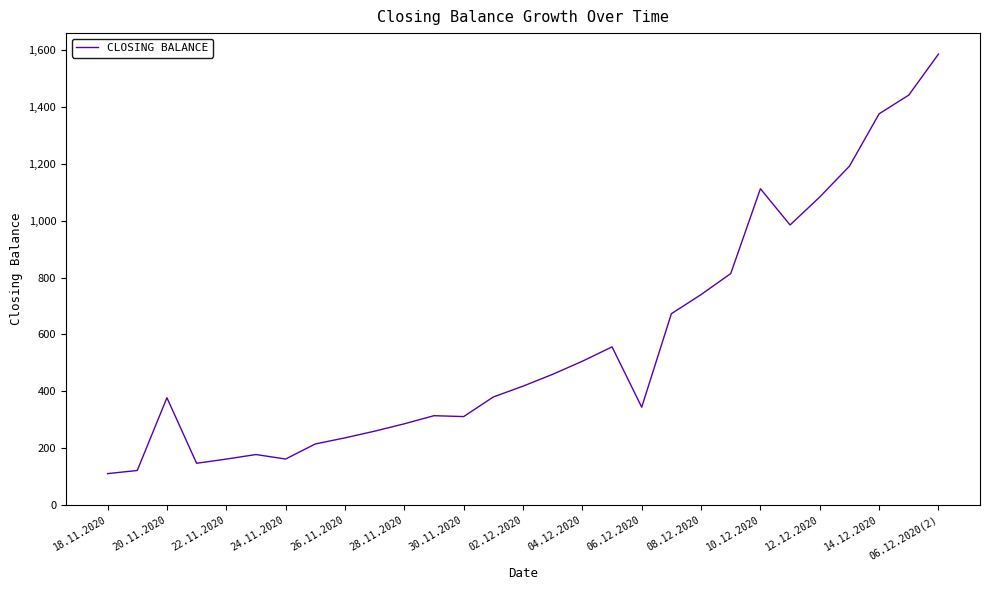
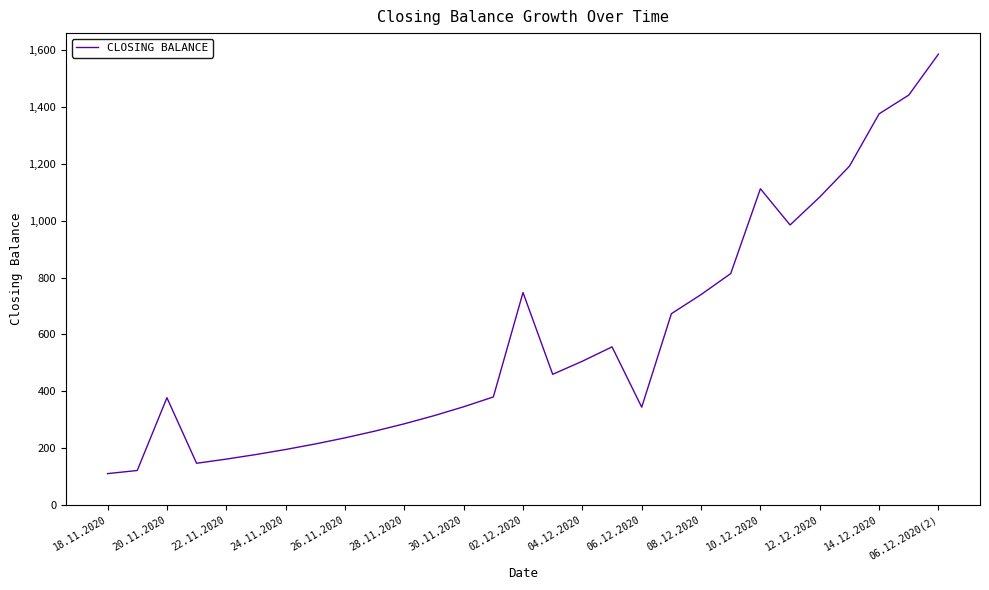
  {
    "18.11.2020": "110",
    "20.11.2020": "380",
    "22.11.2020": "160",
-   "24.11.2020": "160",
+   "24.11.2020": "190",
    "26.11.2020": "240",
    "28.11.2020": "290",
-   "30.11.2020": "310",
-   "02.12.2020": "420",
+   "30.11.2020": "350",
+   "02.12.2020": "750",
    "04.12.2020": "510",
    "06.12.2020": "340",
    "08.12.2020": "740",
    "10.12.2020": "1,110",
    "12.12.2020": "1,080",
    "14.12.2020": "1,380",
    "06.12.2020(2)": "1,590"
  }
